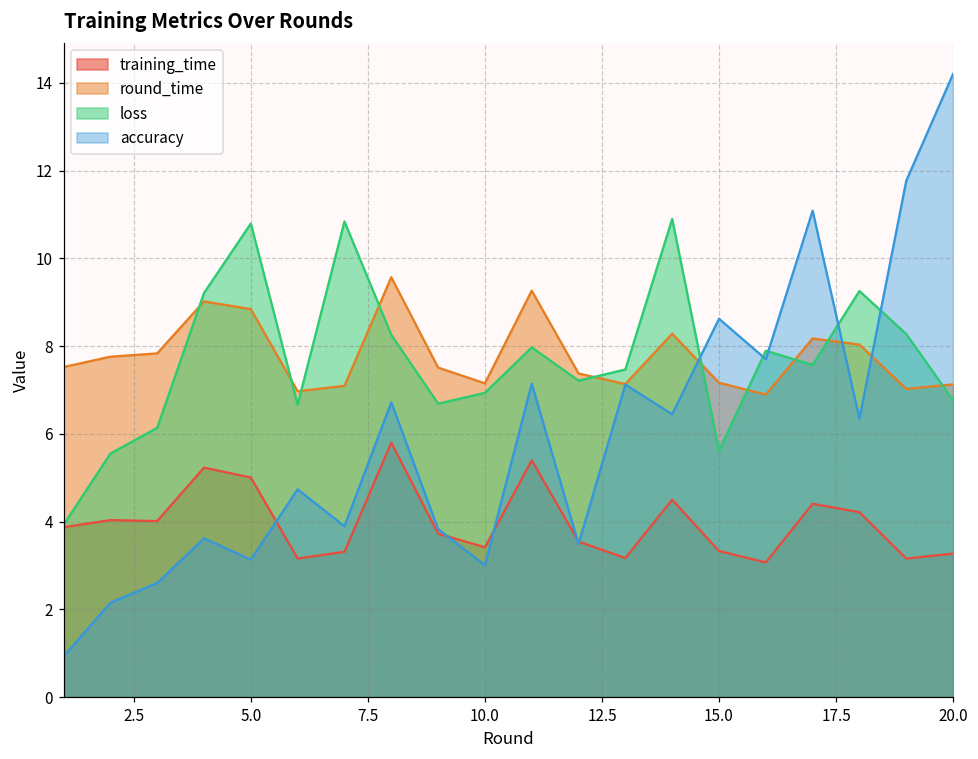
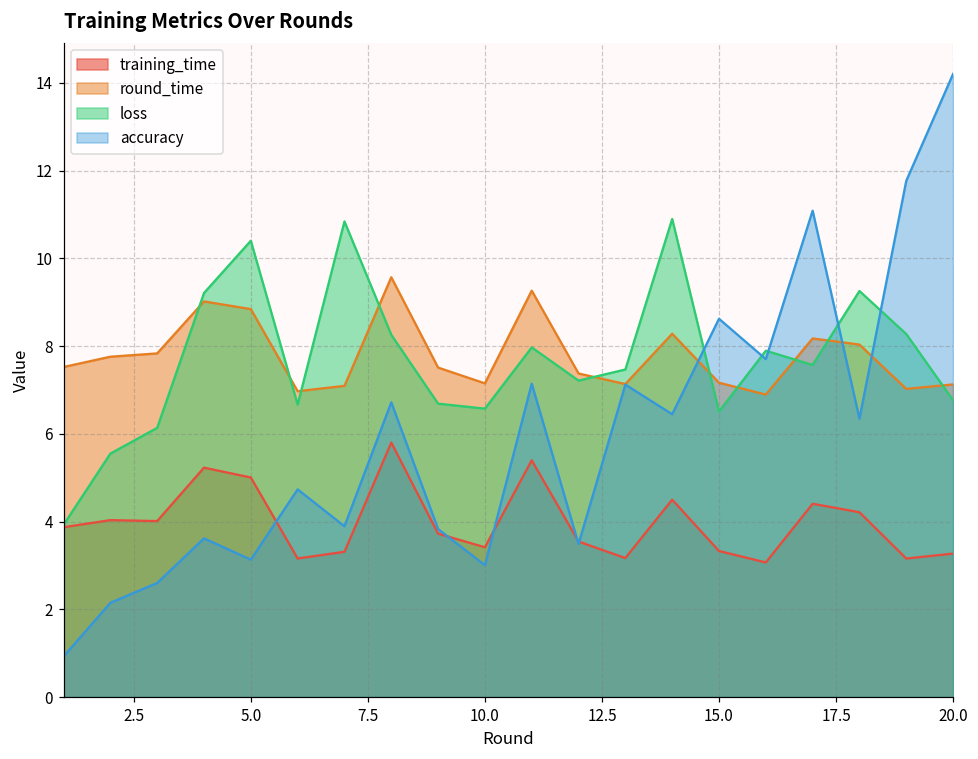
  {
    "loss": {
-     "5.0": 10.8,
-     "10.0": 6.9,
-     "15.0": 5.6,
+     "5.0": 10.4,
+     "10.0": 6.6,
+     "15.0": 6.5,
      "20.0": 6.8
    },
    "accuracy": {
      "5.0": 3.1,
      "10.0": 3.0,
      "15.0": 8.6,
      "20.0": 14.2
    }
  }
